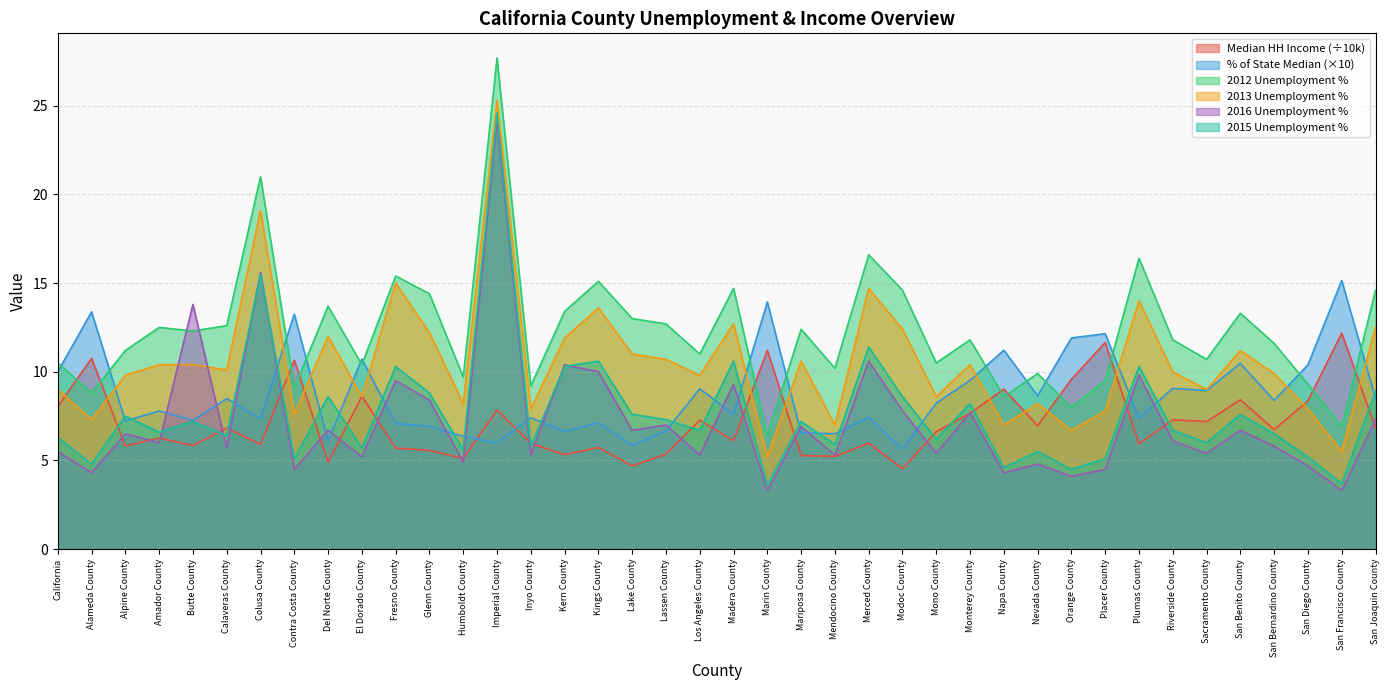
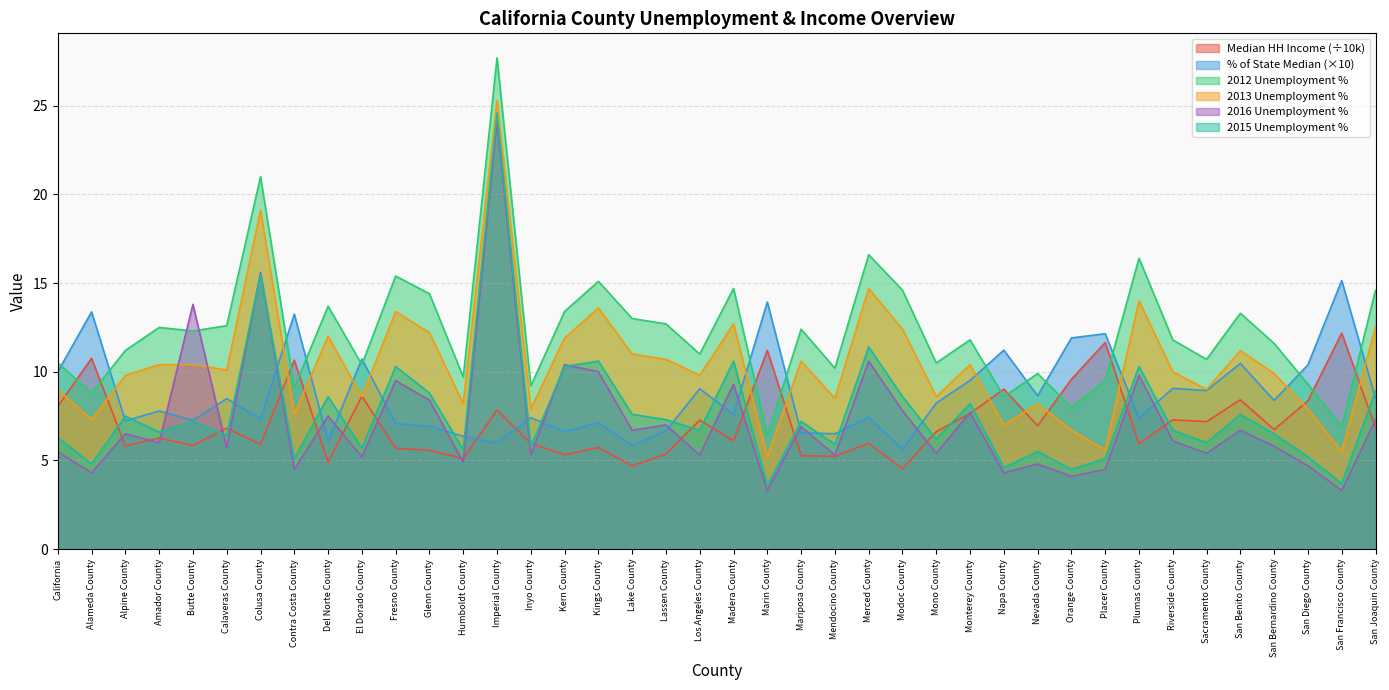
  {
    "Median HH Income (÷10k)": {
      "California": 8.0,
      "Alameda County": 10.8,
      "Alpine County": 5.8,
      "Amador County": 6.3,
      "Butte County": 5.8,
      "Calaveras County": 6.8,
      "Colusa County": 5.9,
      "Contra Costa County": 10.7,
      "Del Norte County": 4.9,
      "Fresno County": 5.7,
      "Glenn County": 5.6,
      "Humboldt County": 5.1,
      "Imperial County": 7.8,
      "Inyo County": 6.0,
      "Kern County": 5.3,
      "Kings County": 5.7,
      "Lake County": 4.7,
      "Lassen County": 5.4,
      "Los Angeles County": 7.3,
      "Madera County": 6.1,
      "Marin County": 11.2,
      "Mariposa County": 5.3,
      "Merced County": 6.0,
      "Modoc County": 4.5,
      "Mono County": 6.6,
      "Napa County": 9.0,
      "Nevada County": 7.0,
      "Orange County": 9.6,
      "Placer County": 11.6,
      "Plumas County": 5.9,
      "Riverside County": 7.3,
      "Sacramento County": 7.2,
      "San Benito County": 8.4,
      "San Bernardino County": 6.7,
      "San Diego County": 8.4,
      "San Francisco County": 12.2,
      "San Joaquin County": 6.8
    },
    "2013 Unemployment %": {
      "California": 9.0,
      "Alameda County": 7.3,
      "Alpine County": 9.8,
      "Amador County": 10.4,
      "Butte County": 10.4,
      "Calaveras County": 10.1,
      "Colusa County": 19.1,
      "Contra Costa County": 7.6,
      "Del Norte County": 12.0,
-     "Fresno County": 15.0,
+     "Fresno County": 13.4,
      "Glenn County": 12.2,
      "Humboldt County": 8.2,
      "Imperial County": 25.3,
      "Inyo County": 7.9,
      "Kern County": 11.9,
      "Kings County": 13.6,
      "Lake County": 11.0,
      "Lassen County": 10.7,
      "Los Angeles County": 9.8,
      "Madera County": 12.7,
      "Marin County": 5.2,
      "Mariposa County": 10.6,
-     "Mendocino County": 7.0,
+     "Mendocino County": 8.5,
      "Merced County": 14.7,
      "Modoc County": 12.4,
      "Mono County": 8.6,
      "Monterey County": 10.4,
      "Napa County": 7.0,
      "Nevada County": 8.2,
      "Orange County": 6.7,
-     "Placer County": 7.8,
+     "Placer County": 5.6,
      "Plumas County": 14.0,
      "Riverside County": 10.0,
      "San Benito County": 11.2,
      "San Bernardino County": 9.9,
      "San Diego County": 7.9,
      "San Francisco County": 5.5,
      "San Joaquin County": 12.5
    },
    "2016 Unemployment %": {
      "California": 5.5,
      "Alameda County": 4.3,
      "Alpine County": 6.5,
      "Amador County": 6.0,
      "Butte County": 13.8,
      "Calaveras County": 5.7,
      "Contra Costa County": 4.5,
-     "Del Norte County": 6.7,
+     "Del Norte County": 7.5,
      "El Dorado County": 5.2,
      "Fresno County": 9.5,
      "Glenn County": 8.4,
      "Humboldt County": 4.9,
      "Imperial County": 24.2,
      "Inyo County": 5.3,
      "Kings County": 10.0,
      "Lake County": 6.7,
      "Lassen County": 7.0,
      "Los Angeles County": 5.3,
      "Madera County": 9.3,
      "Marin County": 3.3,
      "Mariposa County": 6.9,
      "Merced County": 10.6,
      "Modoc County": 7.8,
      "Mono County": 5.4,
      "Napa County": 4.3,
      "Nevada County": 4.8,
      "Orange County": 4.1,
      "Placer County": 4.5,
      "Plumas County": 9.8,
      "Riverside County": 6.1,
      "Sacramento County": 5.4,
      "San Benito County": 6.7,
      "San Bernardino County": 5.8,
      "San Diego County": 4.7,
      "San Francisco County": 3.3,
      "San Joaquin County": 7.3
    }
  }
